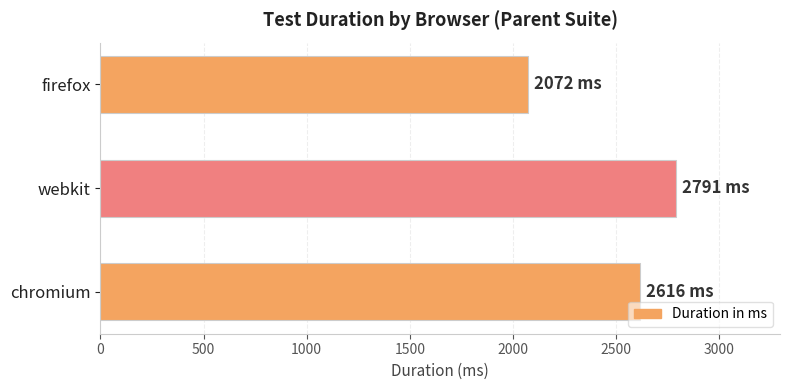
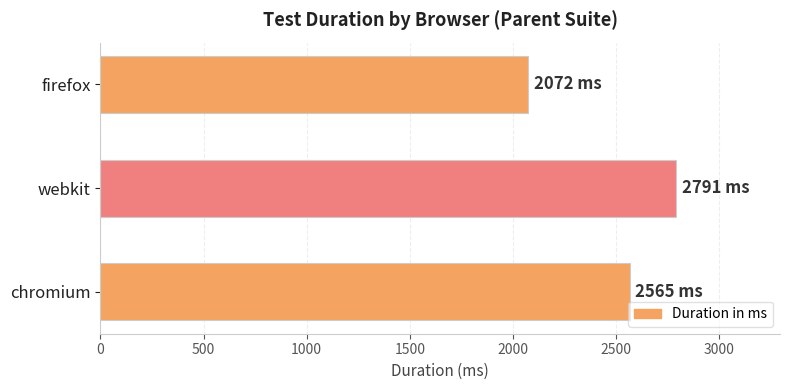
  {
    "firefox": 2072,
    "webkit": 2791,
-   "chromium": 2616
+   "chromium": 2565
  }
